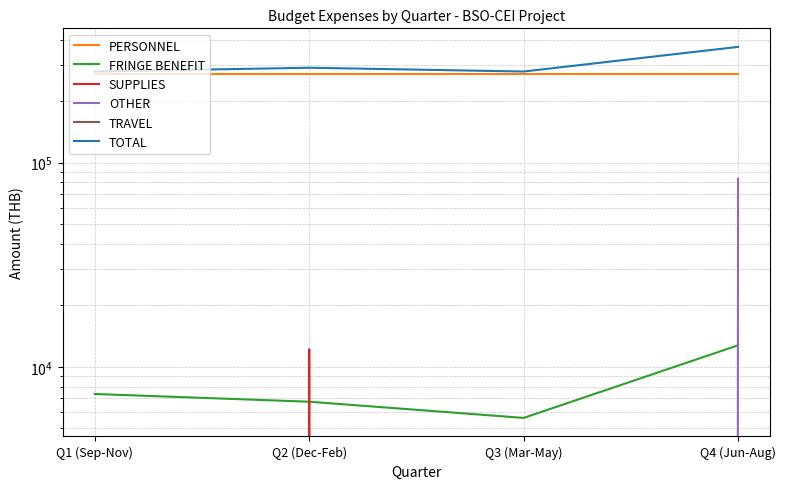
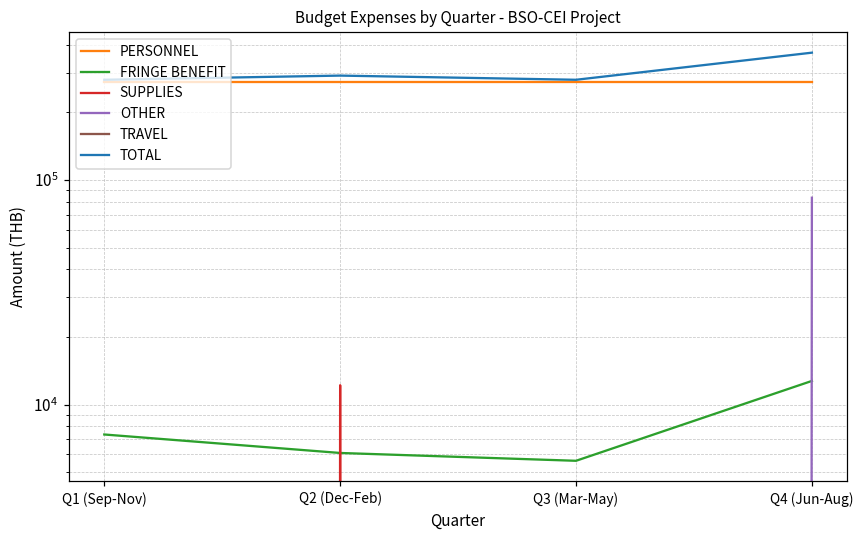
  {
    "PERSONNEL": {
      "Q2 (Dec-Feb)": 270000,
      "Q4 (Jun-Aug)": 270000
    },
    "FRINGE BENEFIT": {
      "Q1 (Sep-Nov)": 7400,
-     "Q2 (Dec-Feb)": 6800,
+     "Q2 (Dec-Feb)": 6100,
      "Q3 (Mar-May)": 5600,
      "Q4 (Jun-Aug)": 13000
    },
    "SUPPLIES": {
      "Q2 (Dec-Feb)": 12000
    },
    "OTHER": {
      "Q4 (Jun-Aug)": 83000
    },
    "TOTAL": {
      "Q2 (Dec-Feb)": 290000,
      "Q4 (Jun-Aug)": 370000
    }
  }
